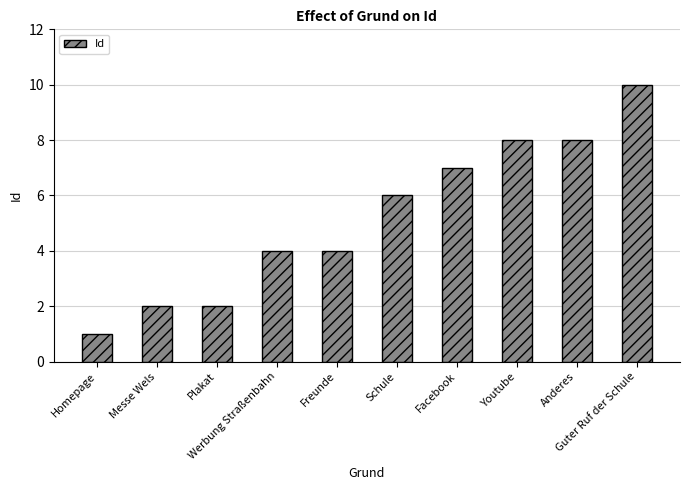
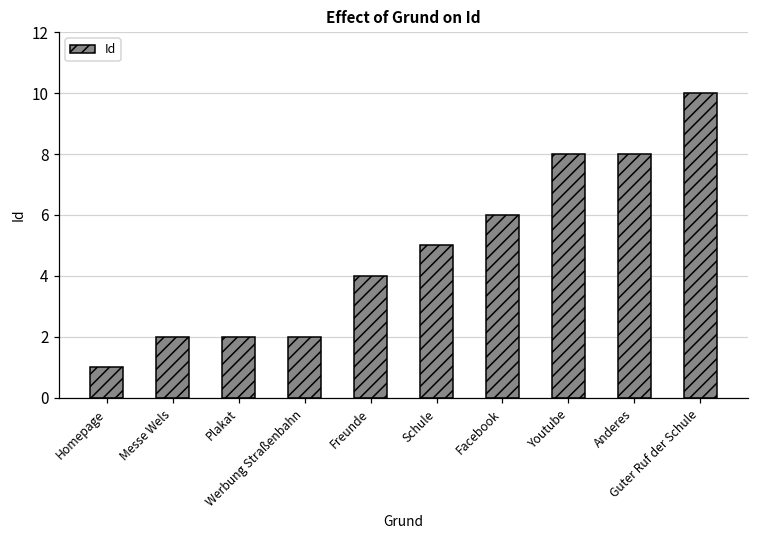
  {
    "Homepage": 1,
    "Messe Wels": 2,
    "Plakat": 2,
-   "Werbung Straßenbahn": 4,
+   "Werbung Straßenbahn": 2,
    "Freunde": 4,
-   "Schule": 6,
-   "Facebook": 7,
+   "Schule": 5,
+   "Facebook": 6,
    "Youtube": 8,
    "Anderes": 8,
    "Guter Ruf der Schule": 10
  }
